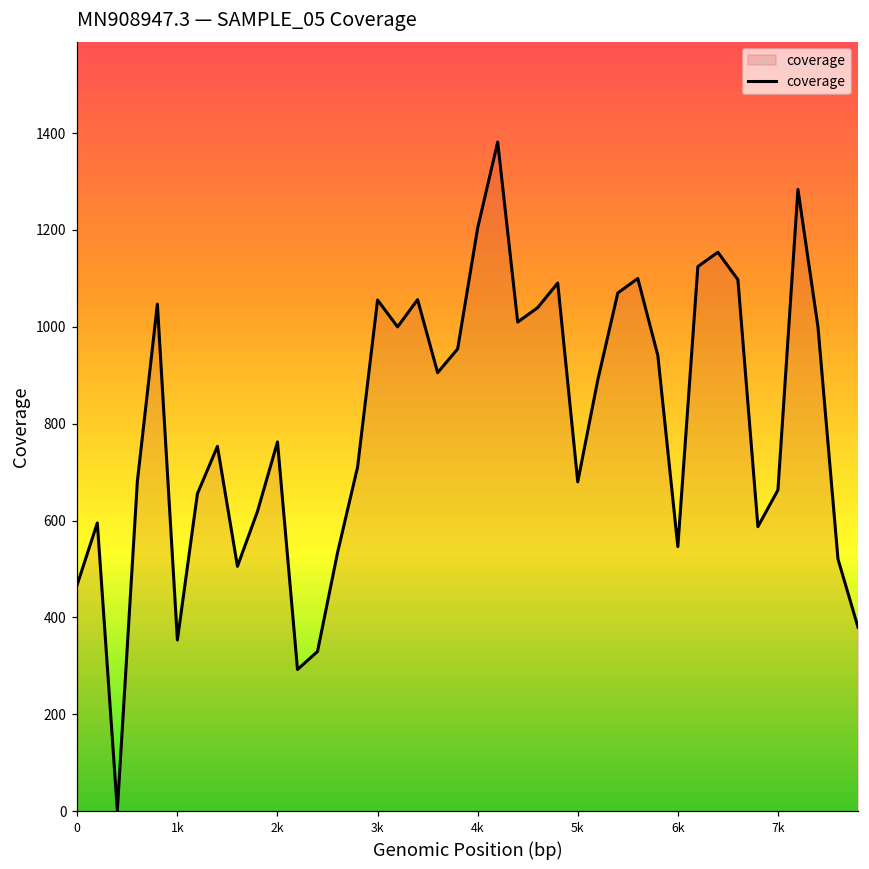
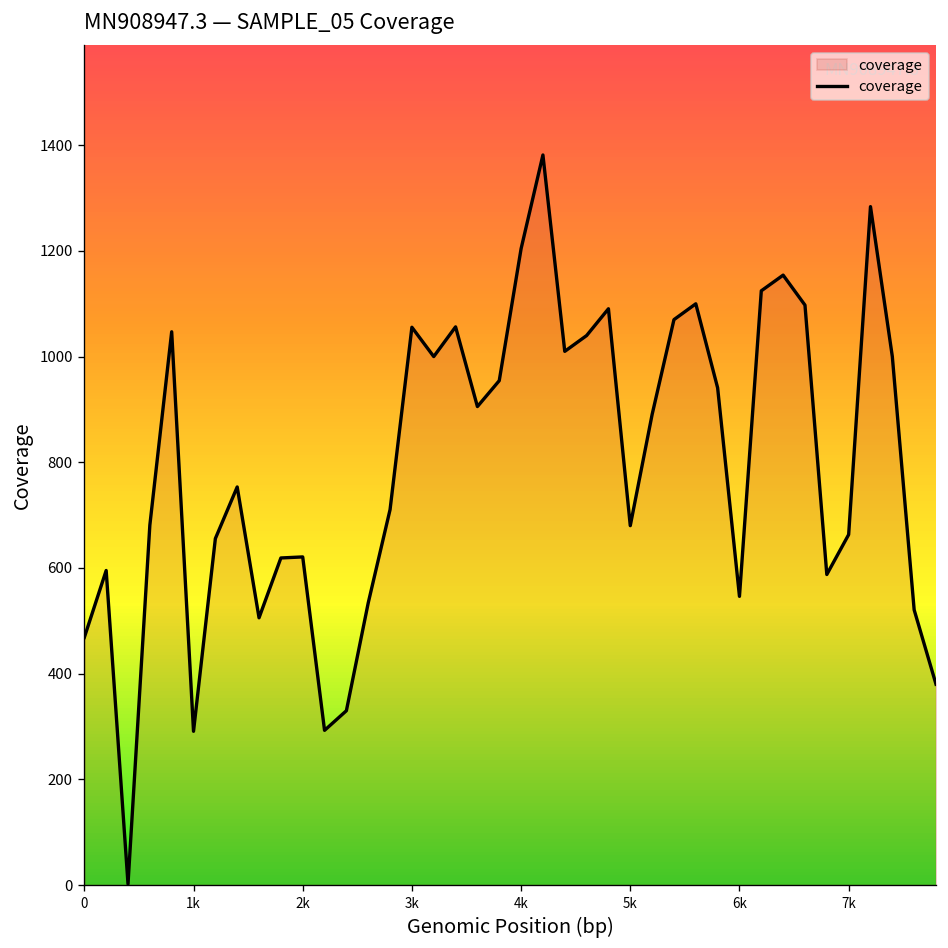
  {
    "0": 470,
-   "1k": 350,
-   "2k": 760,
+   "1k": 290,
+   "2k": 620,
    "3k": 1060,
    "4k": 1200,
    "5k": 680,
    "6k": 550,
    "7k": 660
  }
